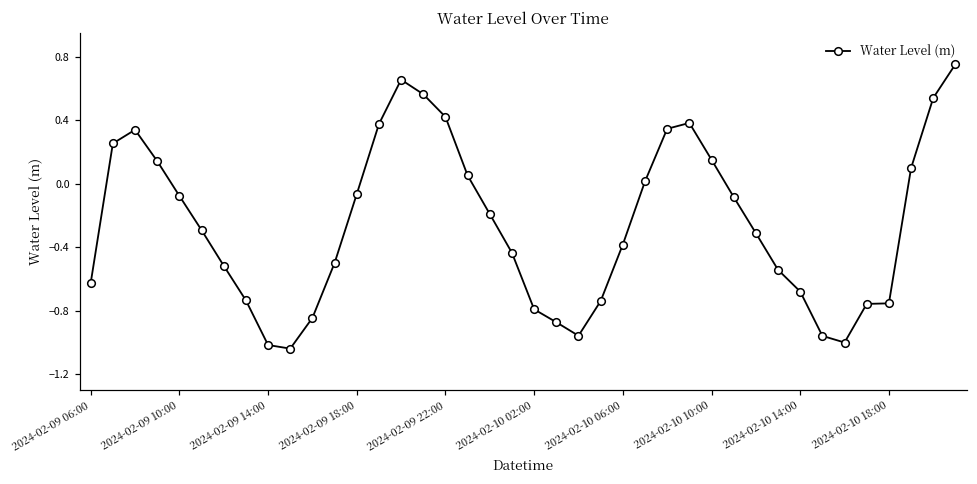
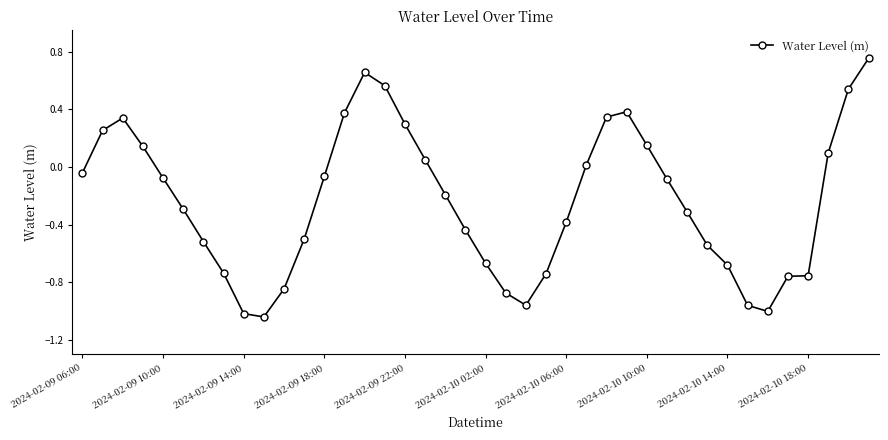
  {
-   "2024-02-09 06:00": -0.63,
+   "2024-02-09 06:00": -0.04,
    "2024-02-09 10:00": -0.08,
    "2024-02-09 14:00": -1.02,
    "2024-02-09 18:00": -0.07,
-   "2024-02-09 22:00": 0.42,
-   "2024-02-10 02:00": -0.79,
+   "2024-02-09 22:00": 0.30,
+   "2024-02-10 02:00": -0.67,
    "2024-02-10 06:00": -0.38,
    "2024-02-10 10:00": 0.15,
    "2024-02-10 14:00": -0.68,
    "2024-02-10 18:00": -0.75
  }
